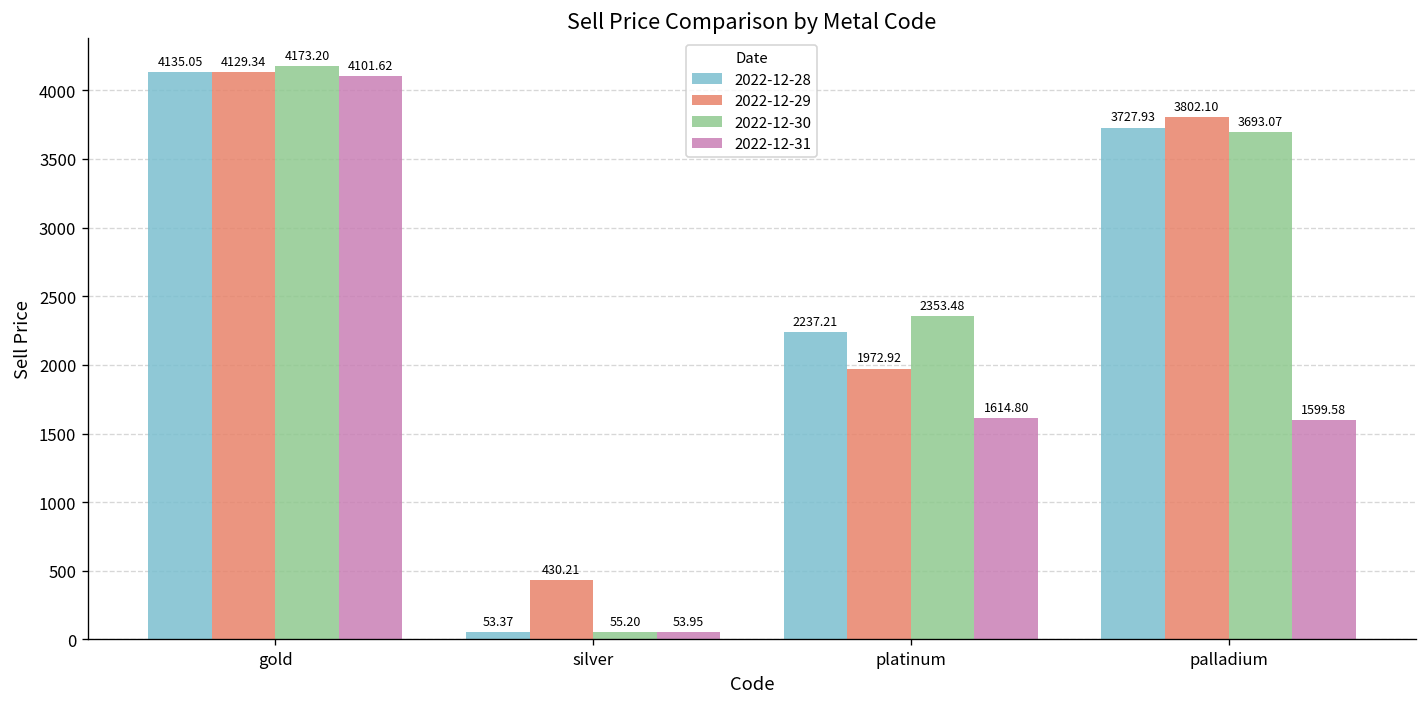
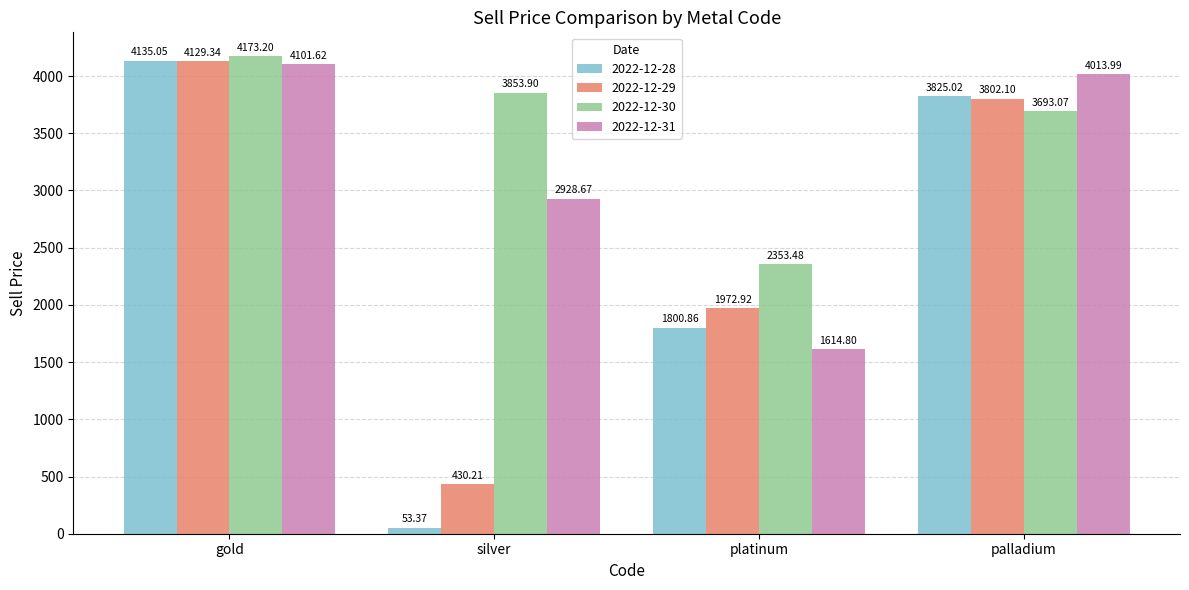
  {
    "2022-12-28": {
      "gold": 4135.05,
      "silver": 53.37,
-     "platinum": 2237.21,
-     "palladium": 3727.93
+     "platinum": 1800.86,
+     "palladium": 3825.02
    },
    "2022-12-29": {
      "gold": 4129.34,
      "silver": 430.21,
      "platinum": 1972.92,
      "palladium": 3802.10
    },
    "2022-12-30": {
      "gold": 4173.20,
-     "silver": 55.20,
+     "silver": 3853.90,
      "platinum": 2353.48,
      "palladium": 3693.07
    },
    "2022-12-31": {
      "gold": 4101.62,
-     "silver": 53.95,
+     "silver": 2928.67,
      "platinum": 1614.80,
-     "palladium": 1599.58
+     "palladium": 4013.99
    }
  }
